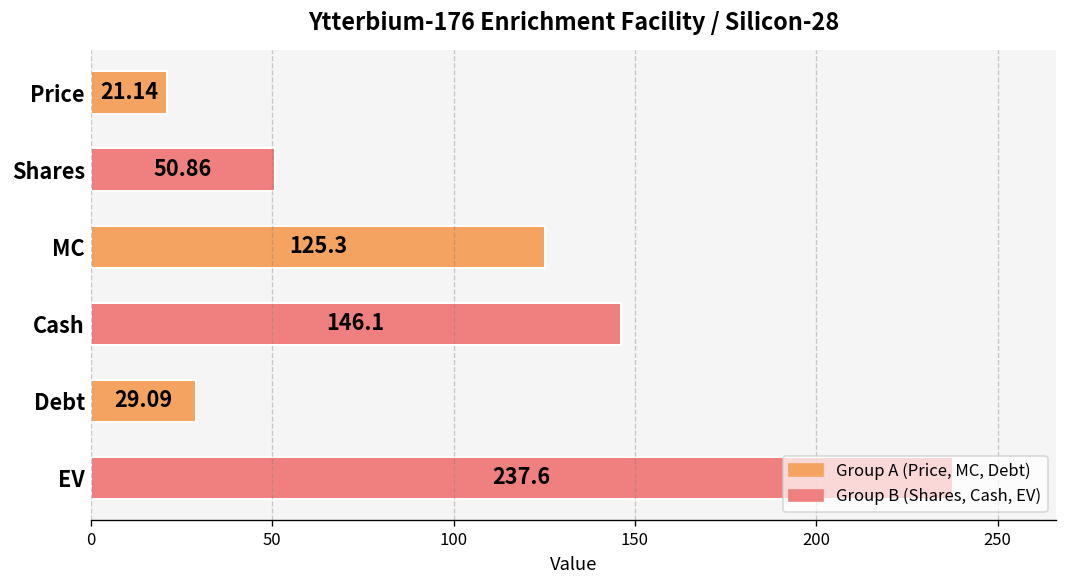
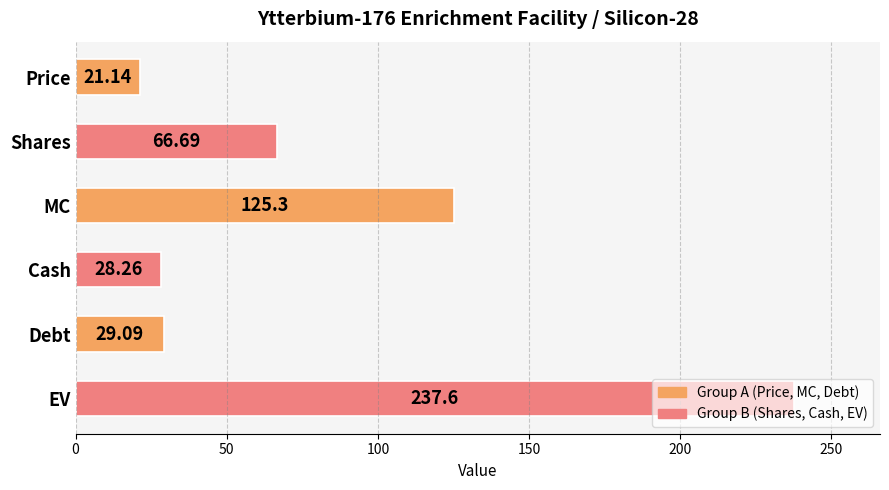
  {
    "Price": 21.14,
-   "Shares": 50.86,
+   "Shares": 66.69,
    "MC": 125.3,
-   "Cash": 146.1,
+   "Cash": 28.26,
    "Debt": 29.09
  }
